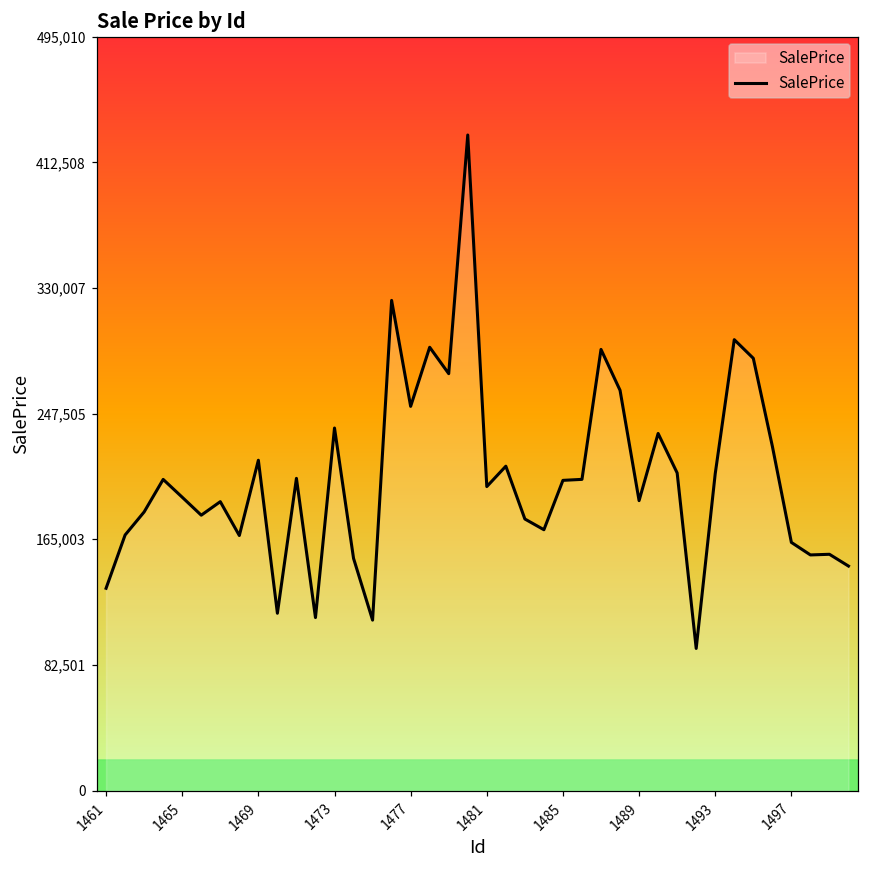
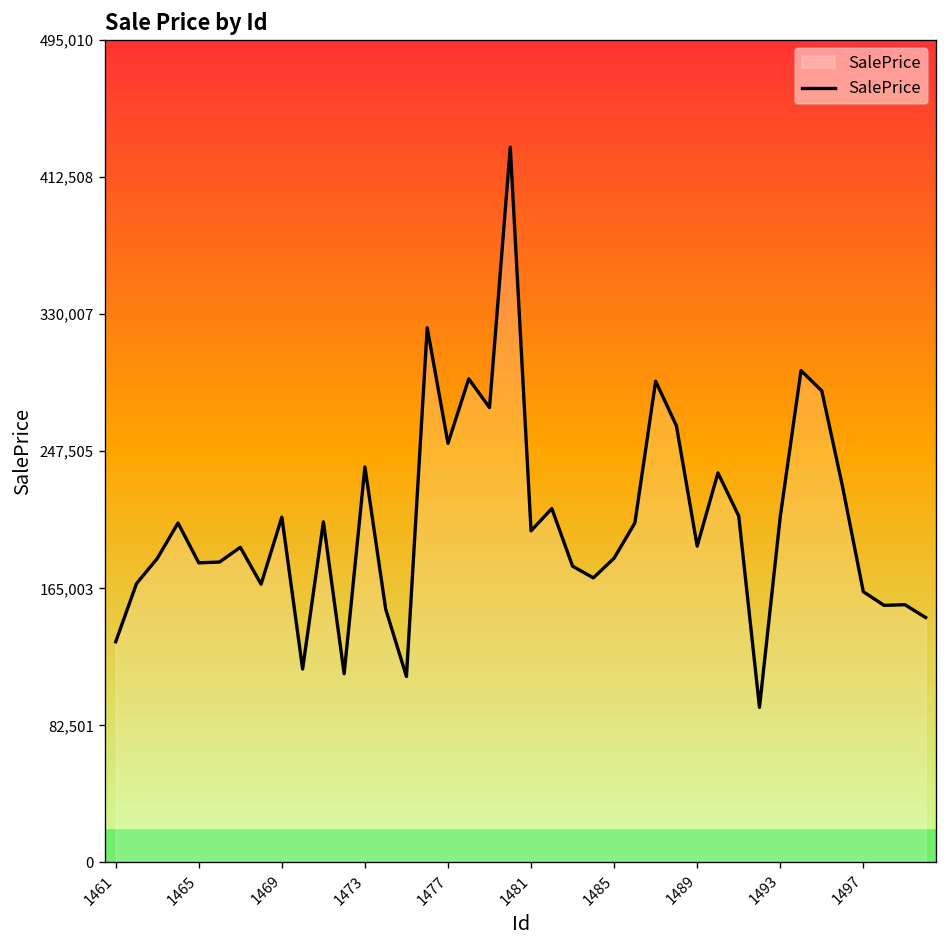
  {
    "1461": "133,000",
-   "1465": "193,000",
-   "1469": "217,000",
+   "1465": "180,000",
+   "1469": "208,000",
    "1473": "238,000",
    "1477": "252,000",
    "1481": "200,000",
-   "1485": "204,000",
+   "1485": "183,000",
    "1489": "190,000",
    "1493": "208,000",
    "1497": "163,000"
  }
